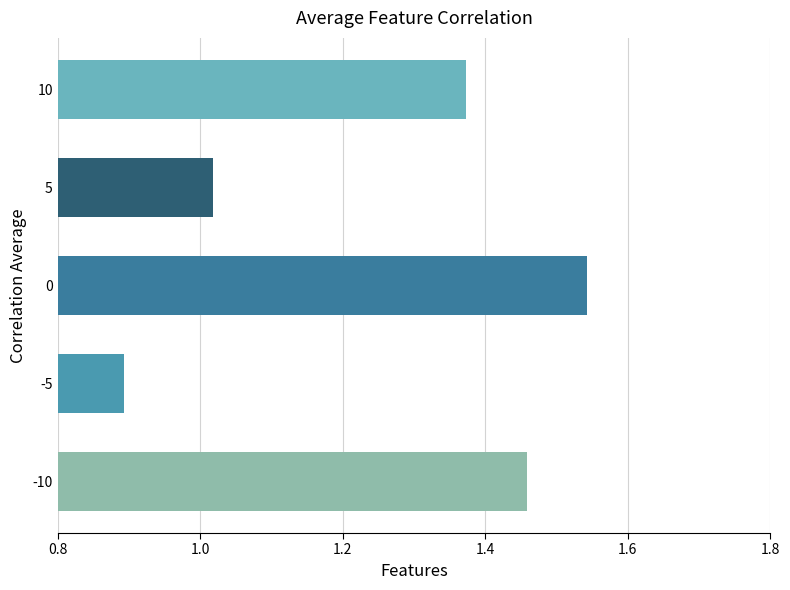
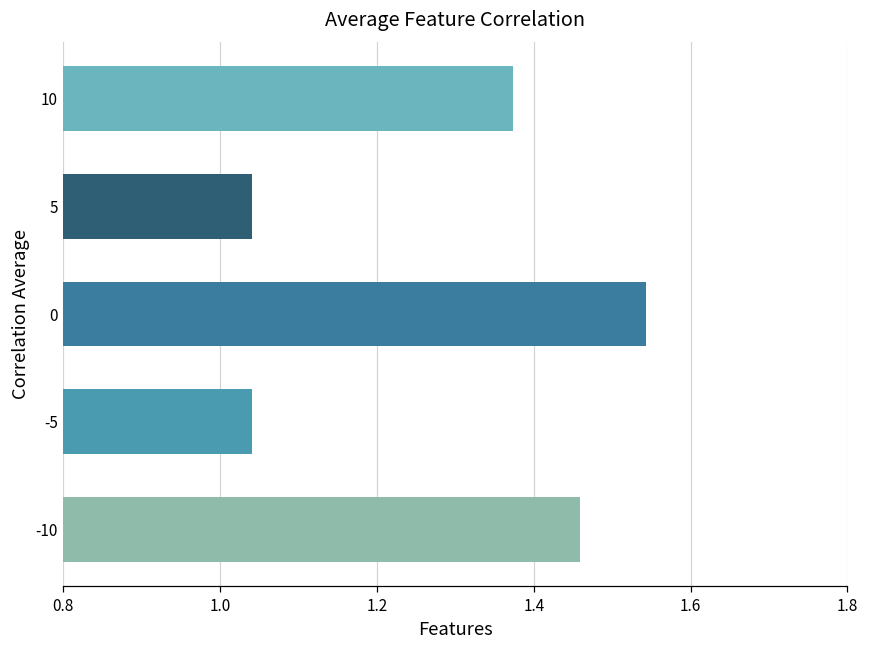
  {
    "10": 1.37,
-   "5": 1.02,
+   "5": 1.04,
    "0": 1.54,
-   "-5": 0.89,
+   "-5": 1.04,
    "-10": 1.46
  }
